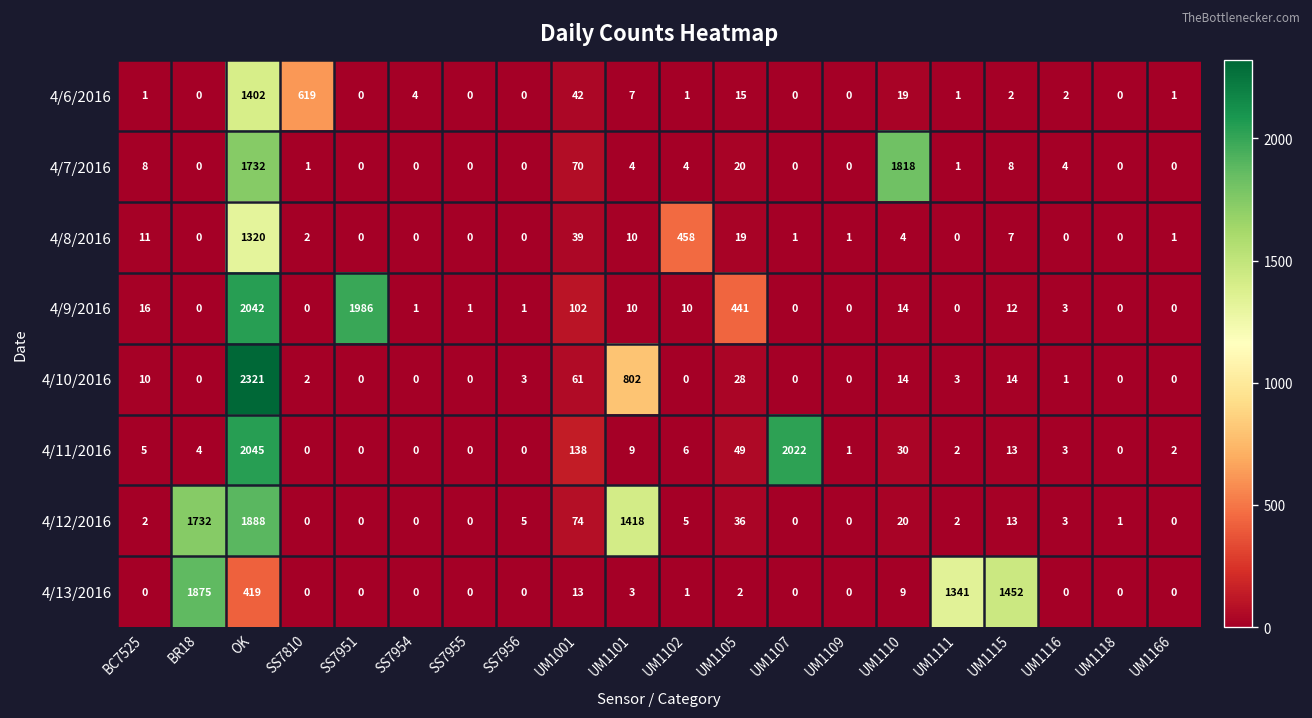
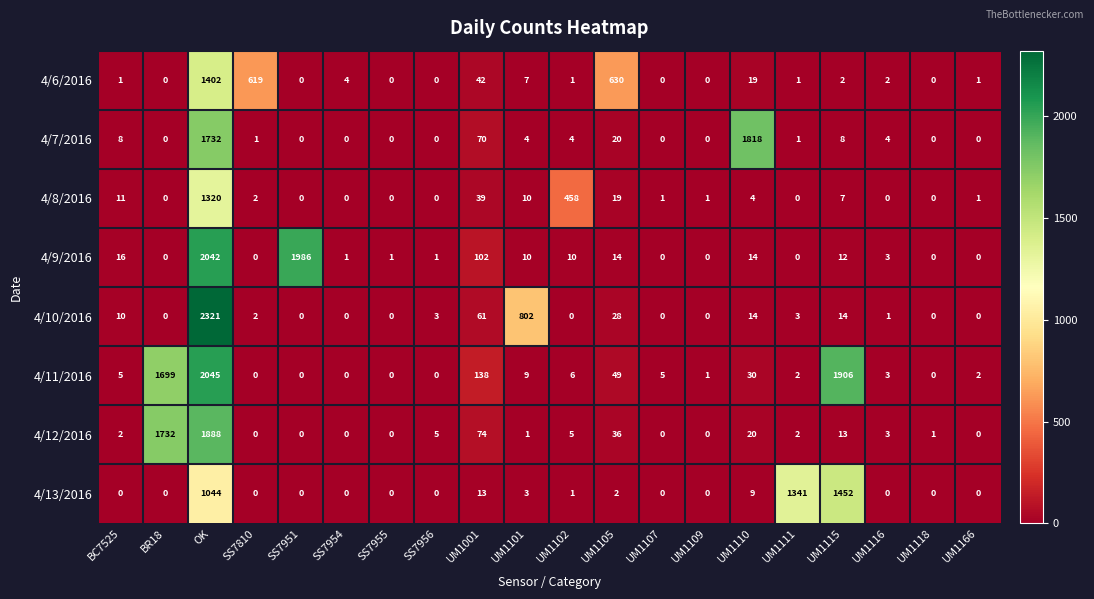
  {
    "4/6/2016": {
      "BC7525": 1,
      "BR18": 0,
      "OK": 1402,
      "SS7810": 619,
      "SS7951": 0,
      "SS7954": 4,
      "SS7955": 0,
      "SS7956": 0,
      "UM1001": 42,
      "UM1101": 7,
      "UM1102": 1,
-     "UM1105": 15,
+     "UM1105": 630,
      "UM1107": 0,
      "UM1109": 0,
      "UM1110": 19,
      "UM1111": 1,
      "UM1115": 2,
      "UM1116": 2,
      "UM1118": 0,
      "UM1166": 1
    },
    "4/7/2016": {
      "BC7525": 8,
      "BR18": 0,
      "OK": 1732,
      "SS7810": 1,
      "SS7951": 0,
      "SS7954": 0,
      "SS7955": 0,
      "SS7956": 0,
      "UM1001": 70,
      "UM1101": 4,
      "UM1102": 4,
      "UM1105": 20,
      "UM1107": 0,
      "UM1109": 0,
      "UM1110": 1818,
      "UM1111": 1,
      "UM1115": 8,
      "UM1116": 4,
      "UM1118": 0,
      "UM1166": 0
    },
    "4/8/2016": {
      "BC7525": 11,
      "BR18": 0,
      "OK": 1320,
      "SS7810": 2,
      "SS7951": 0,
      "SS7954": 0,
      "SS7955": 0,
      "SS7956": 0,
      "UM1001": 39,
      "UM1101": 10,
      "UM1102": 458,
      "UM1105": 19,
      "UM1107": 1,
      "UM1109": 1,
      "UM1110": 4,
      "UM1111": 0,
      "UM1115": 7,
      "UM1116": 0,
      "UM1118": 0,
      "UM1166": 1
    },
    "4/9/2016": {
      "BC7525": 16,
      "BR18": 0,
      "OK": 2042,
      "SS7810": 0,
      "SS7951": 1986,
      "SS7954": 1,
      "SS7955": 1,
      "SS7956": 1,
      "UM1001": 102,
      "UM1101": 10,
      "UM1102": 10,
-     "UM1105": 441,
+     "UM1105": 14,
      "UM1107": 0,
      "UM1109": 0,
      "UM1110": 14,
      "UM1111": 0,
      "UM1115": 12,
      "UM1116": 3,
      "UM1118": 0,
      "UM1166": 0
    },
    "4/10/2016": {
      "BC7525": 10,
      "BR18": 0,
      "OK": 2321,
      "SS7810": 2,
      "SS7951": 0,
      "SS7954": 0,
      "SS7955": 0,
      "SS7956": 3,
      "UM1001": 61,
      "UM1101": 802,
      "UM1102": 0,
      "UM1105": 28,
      "UM1107": 0,
      "UM1109": 0,
      "UM1110": 14,
      "UM1111": 3,
      "UM1115": 14,
      "UM1116": 1,
      "UM1118": 0,
      "UM1166": 0
    },
    "4/11/2016": {
      "BC7525": 5,
-     "BR18": 4,
+     "BR18": 1699,
      "OK": 2045,
      "SS7810": 0,
      "SS7951": 0,
      "SS7954": 0,
      "SS7955": 0,
      "SS7956": 0,
      "UM1001": 138,
      "UM1101": 9,
      "UM1102": 6,
      "UM1105": 49,
-     "UM1107": 2022,
+     "UM1107": 5,
      "UM1109": 1,
      "UM1110": 30,
      "UM1111": 2,
-     "UM1115": 13,
+     "UM1115": 1906,
      "UM1116": 3,
      "UM1118": 0,
      "UM1166": 2
    },
    "4/12/2016": {
      "BC7525": 2,
      "BR18": 1732,
      "OK": 1888,
      "SS7810": 0,
      "SS7951": 0,
      "SS7954": 0,
      "SS7955": 0,
      "SS7956": 5,
      "UM1001": 74,
-     "UM1101": 1418,
+     "UM1101": 1,
      "UM1102": 5,
      "UM1105": 36,
      "UM1107": 0,
      "UM1109": 0,
      "UM1110": 20,
      "UM1111": 2,
      "UM1115": 13,
      "UM1116": 3,
      "UM1118": 1,
      "UM1166": 0
    },
    "4/13/2016": {
      "BC7525": 0,
-     "BR18": 1875,
-     "OK": 419,
+     "BR18": 0,
+     "OK": 1044,
      "SS7810": 0,
      "SS7951": 0,
      "SS7954": 0,
      "SS7955": 0,
      "SS7956": 0,
      "UM1001": 13,
      "UM1101": 3,
      "UM1102": 1,
      "UM1105": 2,
      "UM1107": 0,
      "UM1109": 0,
      "UM1110": 9,
      "UM1111": 1341,
      "UM1115": 1452,
      "UM1116": 0,
      "UM1118": 0,
      "UM1166": 0
    }
  }
